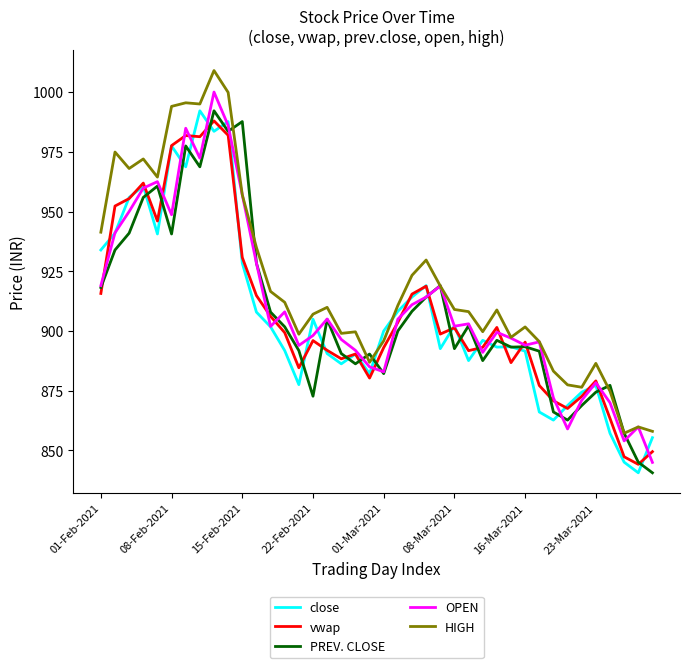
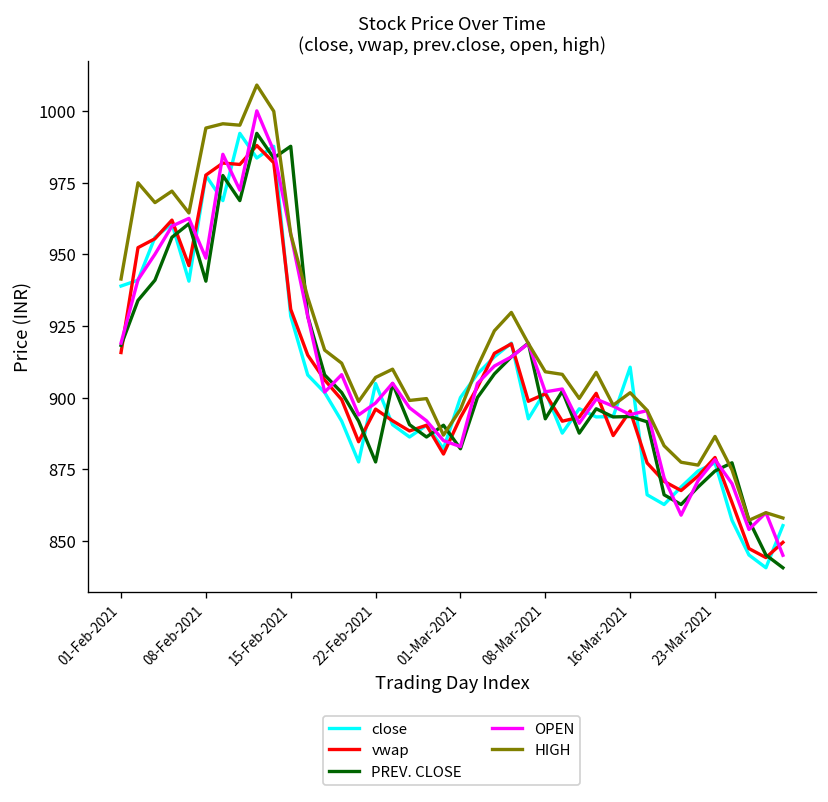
  {
    "close": {
-     "01-Feb-2021": 934,
+     "01-Feb-2021": 939,
      "15-Feb-2021": 928,
      "22-Feb-2021": 905,
      "01-Mar-2021": 900,
-     "16-Mar-2021": 892,
+     "16-Mar-2021": 911,
      "23-Mar-2021": 877
    },
    "vwap": {
      "01-Feb-2021": 916,
      "15-Feb-2021": 931,
      "22-Feb-2021": 896,
      "01-Mar-2021": 893,
      "16-Mar-2021": 895
    },
    "PREV. CLOSE": {
      "08-Feb-2021": 941,
      "15-Feb-2021": 988,
-     "22-Feb-2021": 873,
+     "22-Feb-2021": 878,
      "08-Mar-2021": 893,
      "23-Mar-2021": 874
    },
    "OPEN": {
      "08-Feb-2021": 949,
      "22-Feb-2021": 898
    },
    "HIGH": {
      "01-Feb-2021": 941,
      "08-Feb-2021": 994,
      "22-Feb-2021": 907,
      "01-Mar-2021": 896,
      "08-Mar-2021": 909,
      "16-Mar-2021": 902,
      "23-Mar-2021": 886
    }
  }
